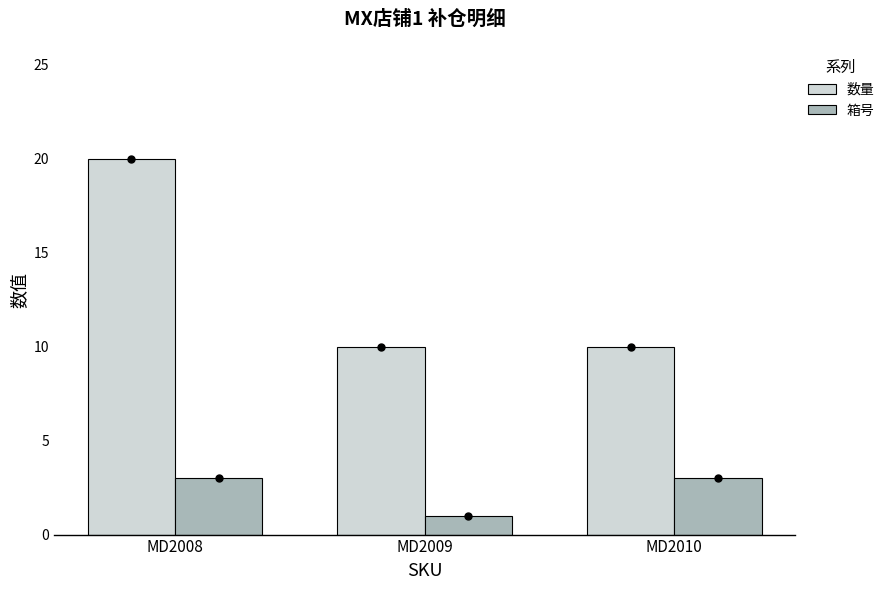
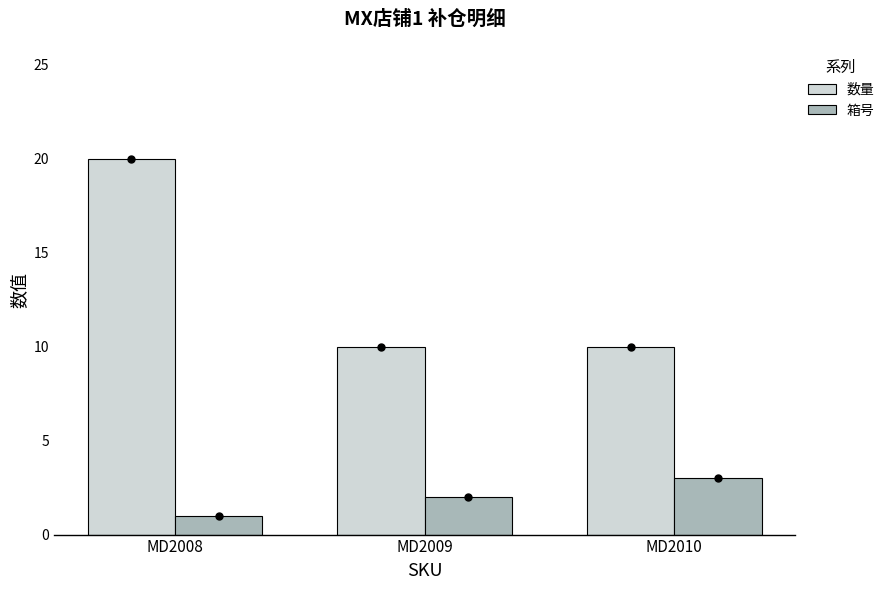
  {
    "数量": {
      "MD2008": 20,
      "MD2009": 10,
      "MD2010": 10
    },
    "箱号": {
-     "MD2008": 3,
-     "MD2009": 1,
+     "MD2008": 1,
+     "MD2009": 2,
      "MD2010": 3
    }
  }
